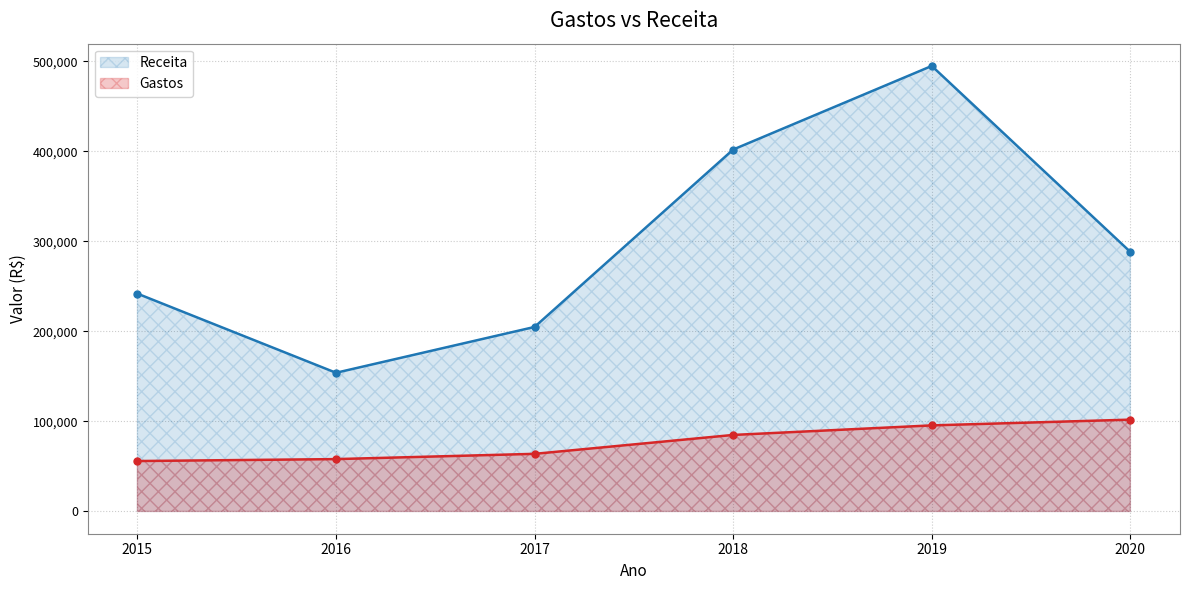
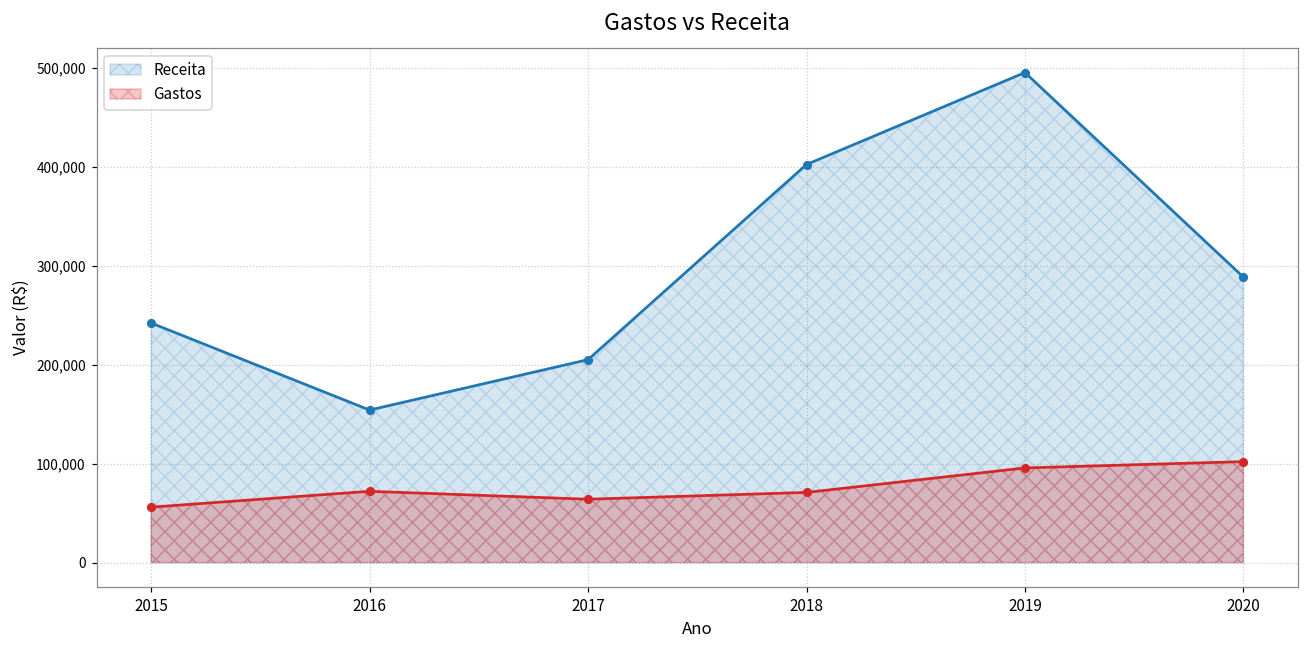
  {
    "Receita": {
      "2015": "240,000",
      "2016": "150,000",
      "2017": "210,000",
      "2018": "400,000",
      "2019": "500,000",
      "2020": "290,000"
    },
    "Gastos": {
      "2015": "60,000",
-     "2016": "60,000",
+     "2016": "70,000",
      "2017": "60,000",
-     "2018": "90,000",
+     "2018": "70,000",
      "2019": "100,000",
      "2020": "100,000"
    }
  }
